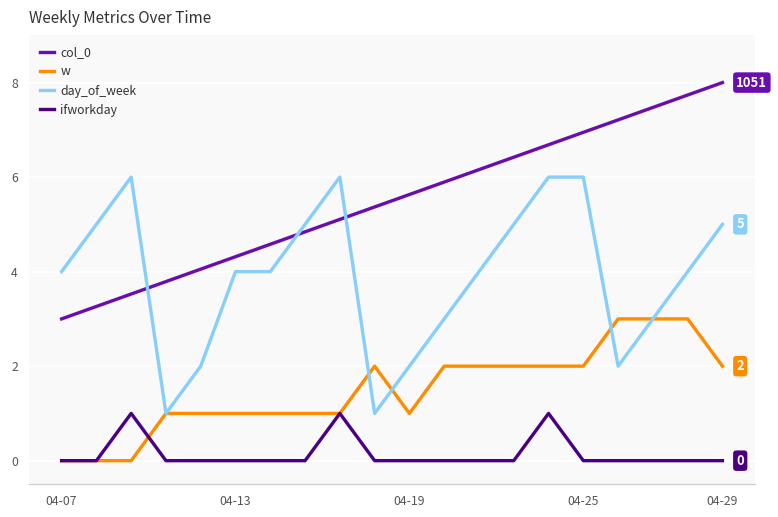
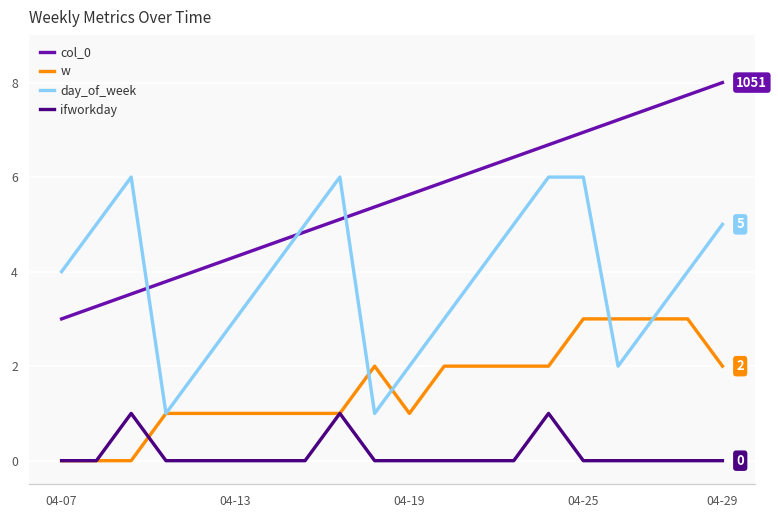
  {
    "w": {
      "04-13": 1,
      "04-19": 1,
-     "04-25": 2
+     "04-25": 3
    },
    "day_of_week": {
      "04-07": 4,
-     "04-13": 4,
+     "04-13": 3,
      "04-19": 2,
      "04-25": 6
    }
  }
